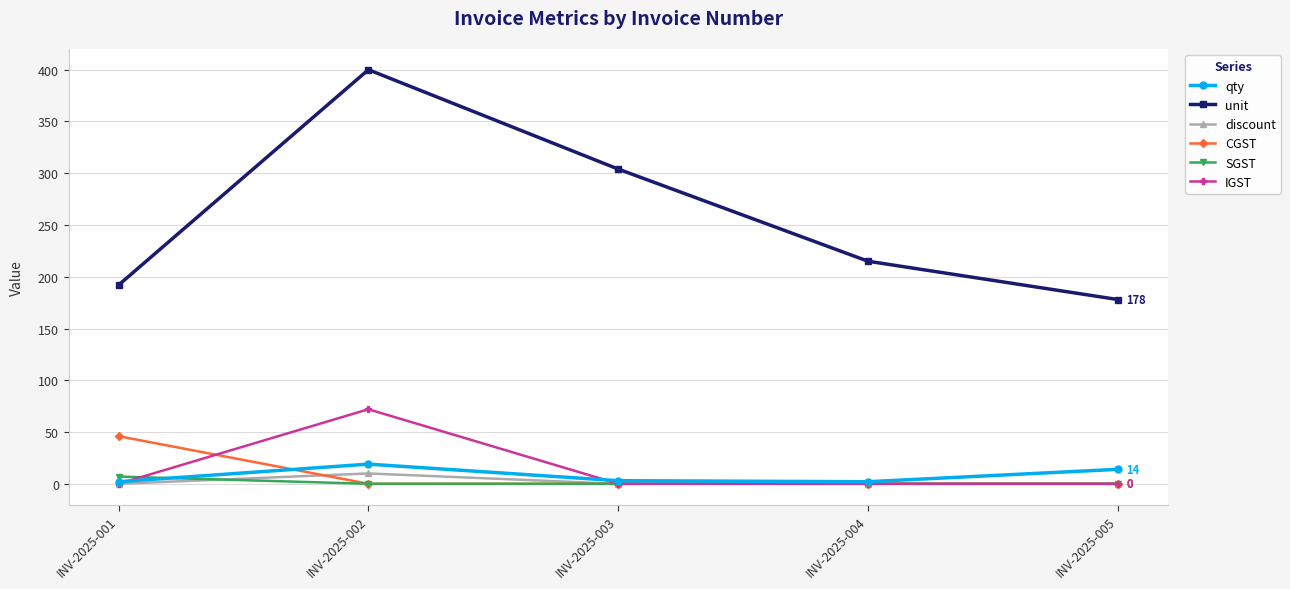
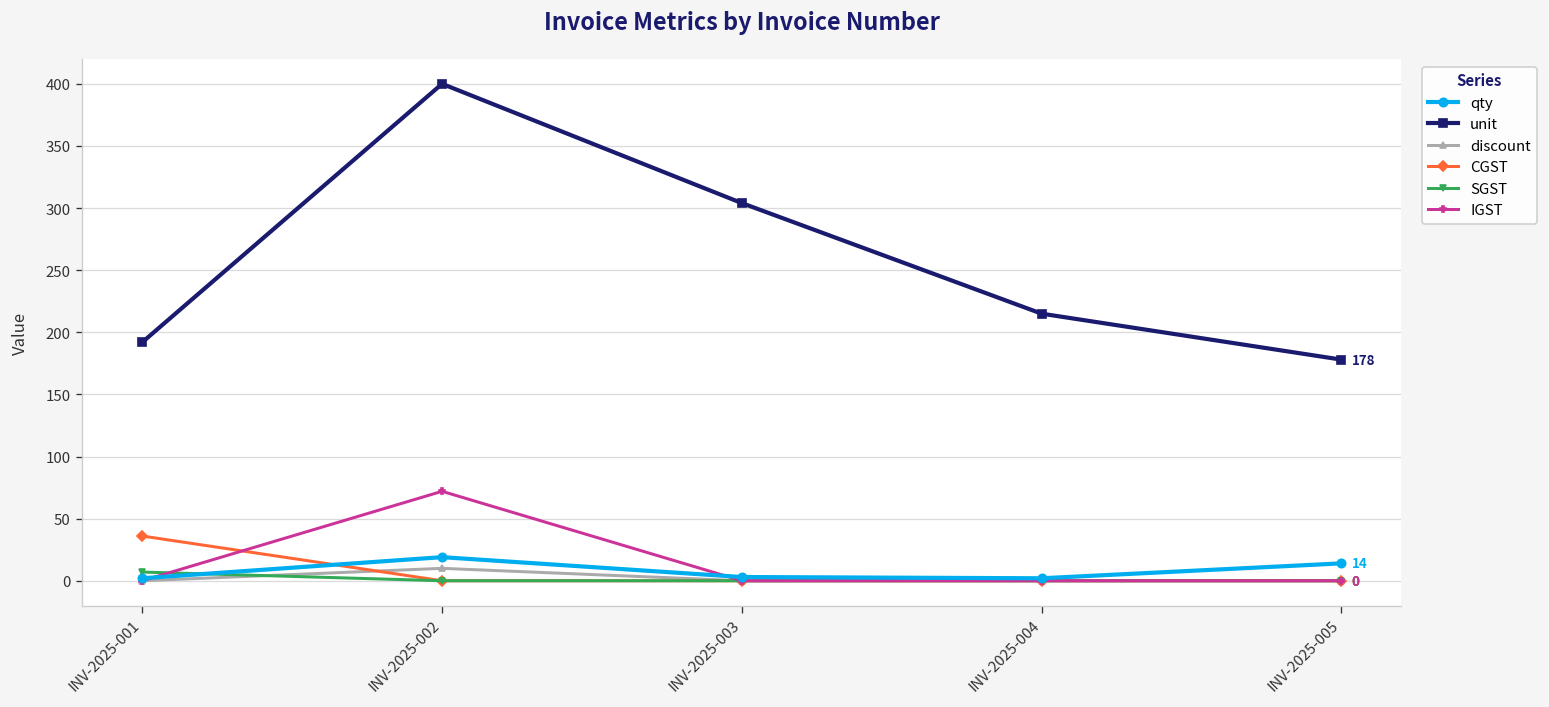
  {
    "qty": {
      "INV-2025-005": 14
    },
    "unit": {
      "INV-2025-005": 178
    },
    "discount": {
      "INV-2025-002": 10
    },
    "CGST": {
-     "INV-2025-001": 46
+     "INV-2025-001": 36
    },
    "SGST": {
      "INV-2025-001": 7
    },
    "IGST": {
      "INV-2025-002": 72
    }
  }
